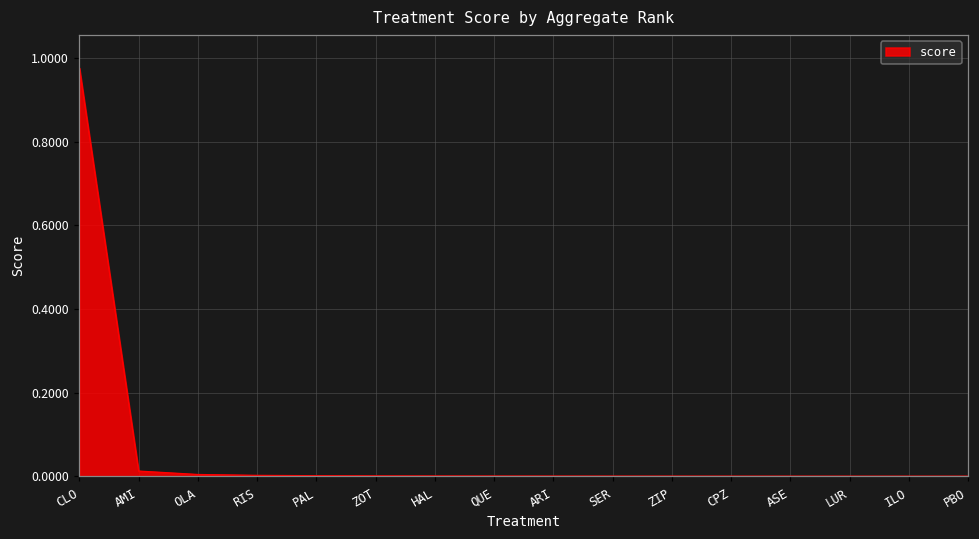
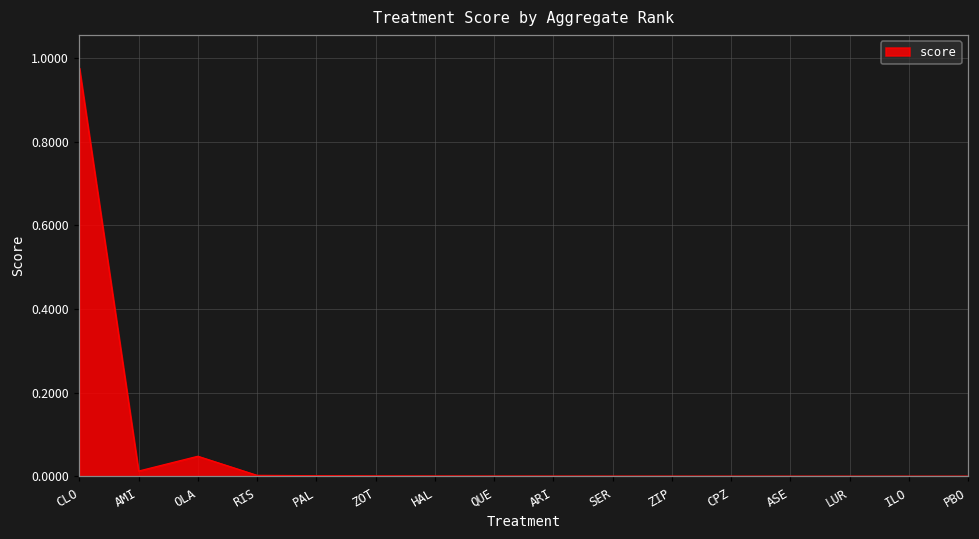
  {
    "CLO": 0.98,
    "AMI": 0.01,
-   "OLA": 0.00,
+   "OLA": 0.05,
    "RIS": 0.00,
    "PAL": 0.00,
    "ZOT": 0.00,
    "HAL": 0.00,
    "QUE": 0.00,
    "ARI": 0.00,
    "SER": 0.00,
    "ZIP": 0.00,
    "CPZ": 0.00,
    "ASE": 0.00,
    "LUR": 0.00,
    "ILO": 0.00,
    "PBO": 0.00
  }
